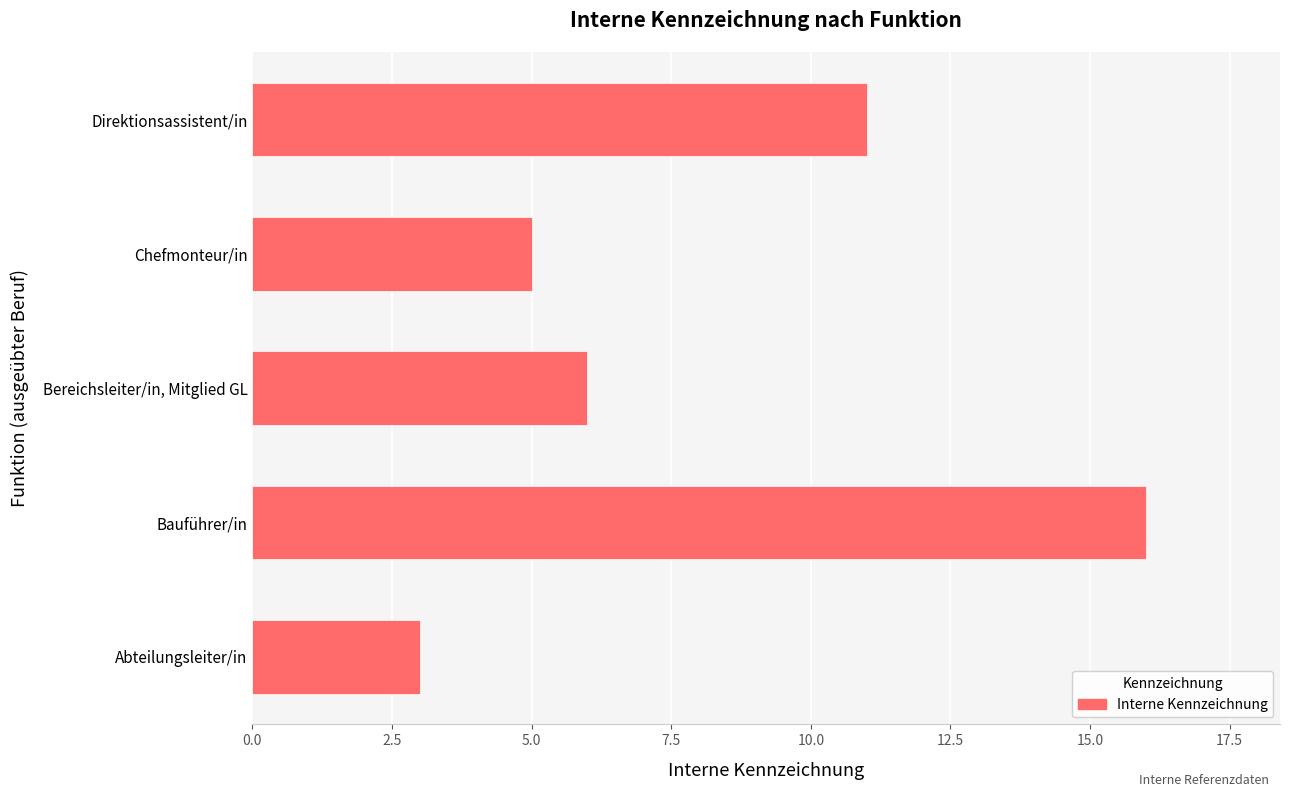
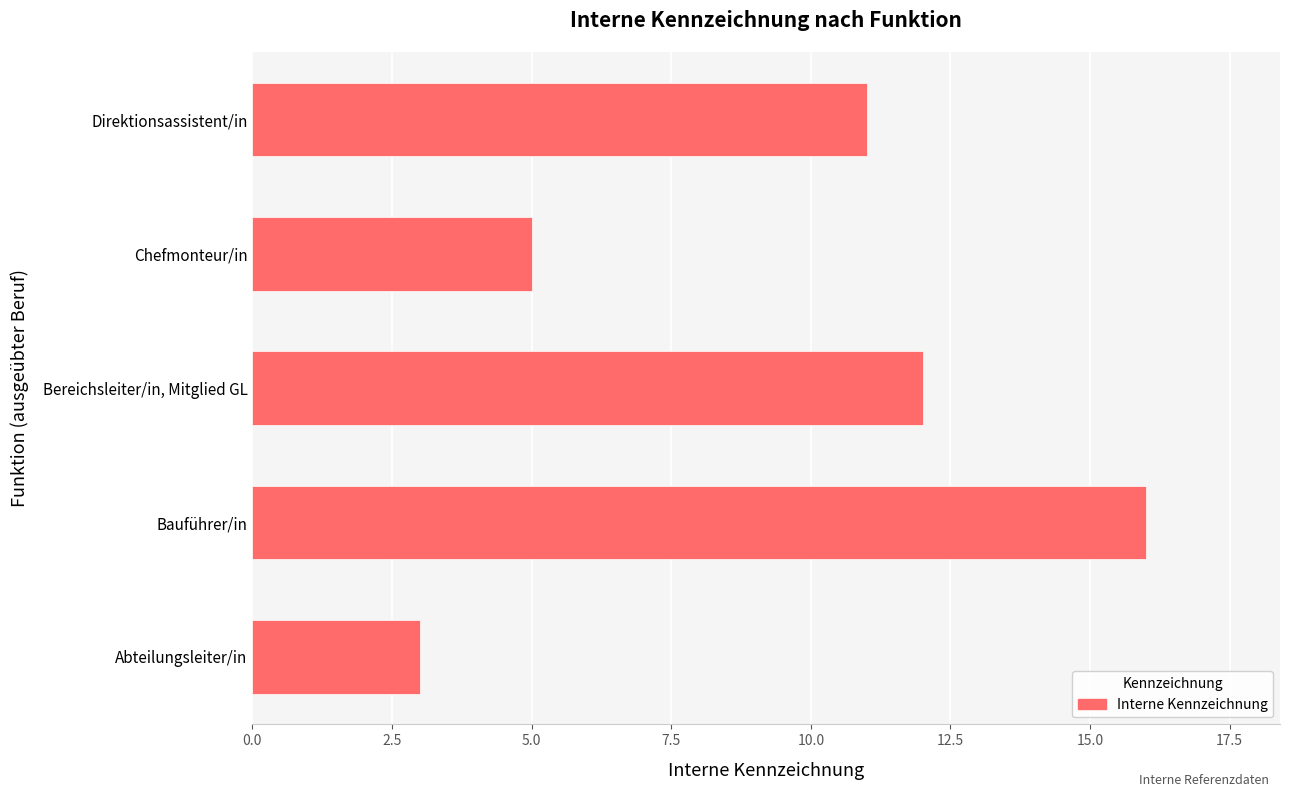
  {
    "Direktionsassistent/in": 11,
    "Chefmonteur/in": 5,
-   "Bereichsleiter/in, Mitglied GL": 6,
+   "Bereichsleiter/in, Mitglied GL": 12,
    "Bauführer/in": 16,
    "Abteilungsleiter/in": 3
  }
